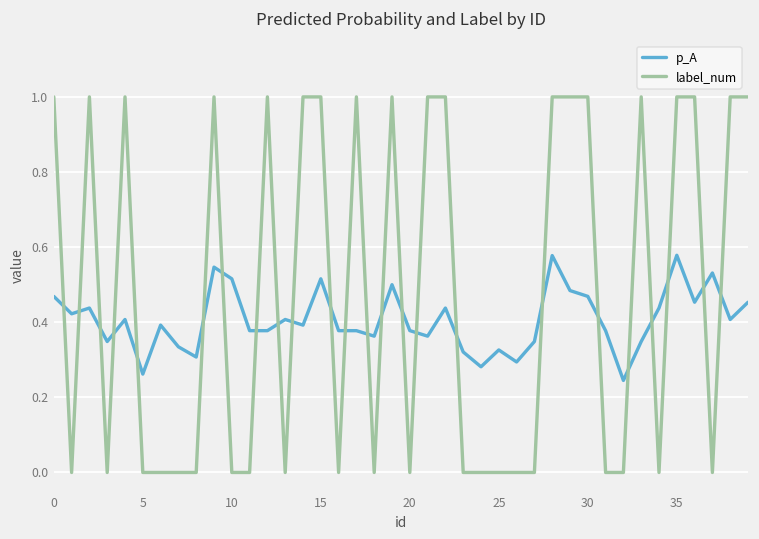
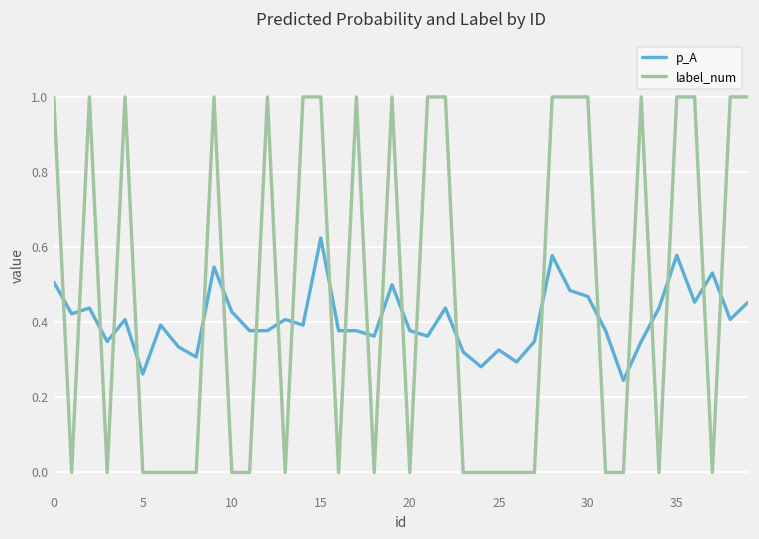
  {
    "p_A": {
-     "0": 0.47,
+     "0": 0.51,
      "5": 0.26,
-     "10": 0.52,
-     "15": 0.52,
+     "10": 0.43,
+     "15": 0.62,
      "20": 0.38,
      "25": 0.33,
      "30": 0.47,
      "35": 0.58
    },
    "label_num": {
      "0": 1.00,
      "5": 0.00,
      "10": 0.00,
      "15": 1.00,
      "20": 0.00,
      "25": 0.00,
      "30": 1.00,
      "35": 1.00
    }
  }
